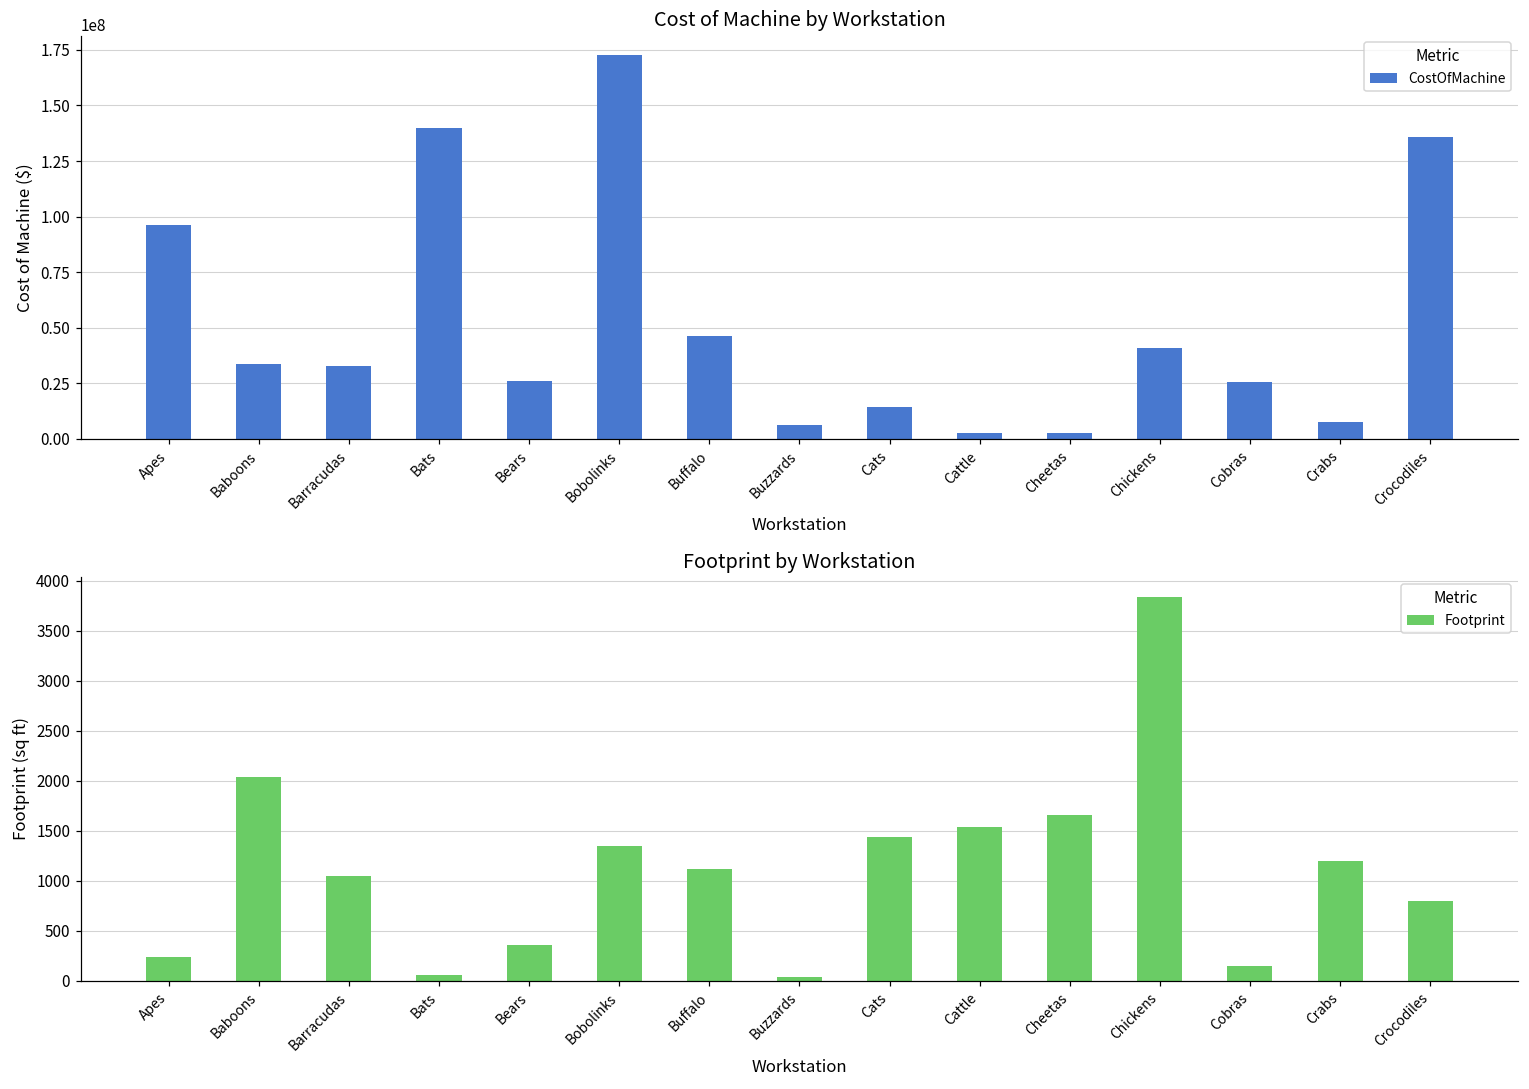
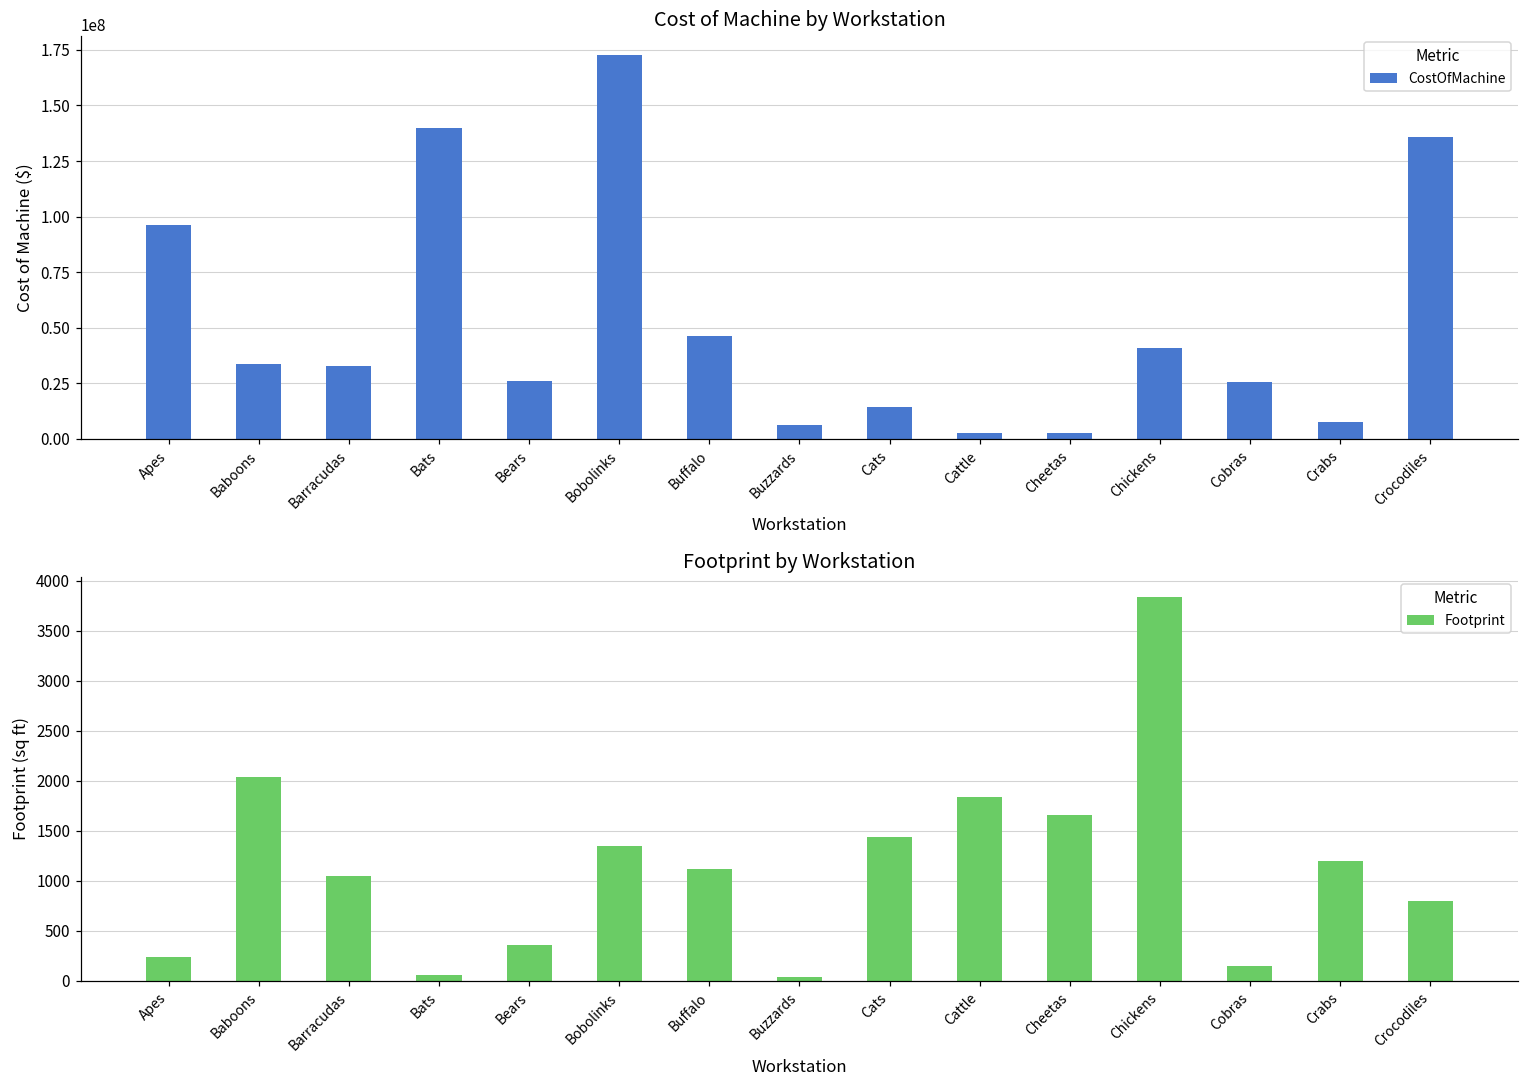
  {
    "Cost of Machine by Workstation": {
      "Apes": 96000000,
      "Baboons": 34000000,
      "Barracudas": 33000000,
      "Bats": 140000000,
      "Bears": 26000000,
      "Bobolinks": 173000000,
      "Buffalo": 46000000,
      "Buzzards": 6000000,
      "Cats": 14000000,
      "Cattle": 3000000,
      "Cheetas": 3000000,
      "Chickens": 41000000,
      "Cobras": 26000000,
      "Crabs": 8000000,
      "Crocodiles": 136000000
    },
    "Footprint by Workstation": {
      "Apes": 200,
      "Baboons": 2000,
      "Barracudas": 1000,
      "Bats": 100,
      "Bears": 400,
      "Bobolinks": 1400,
      "Buffalo": 1100,
      "Buzzards": 0,
      "Cats": 1400,
-     "Cattle": 1500,
+     "Cattle": 1800,
      "Cheetas": 1700,
      "Chickens": 3800,
      "Cobras": 200,
      "Crabs": 1200,
      "Crocodiles": 800
    }
  }
